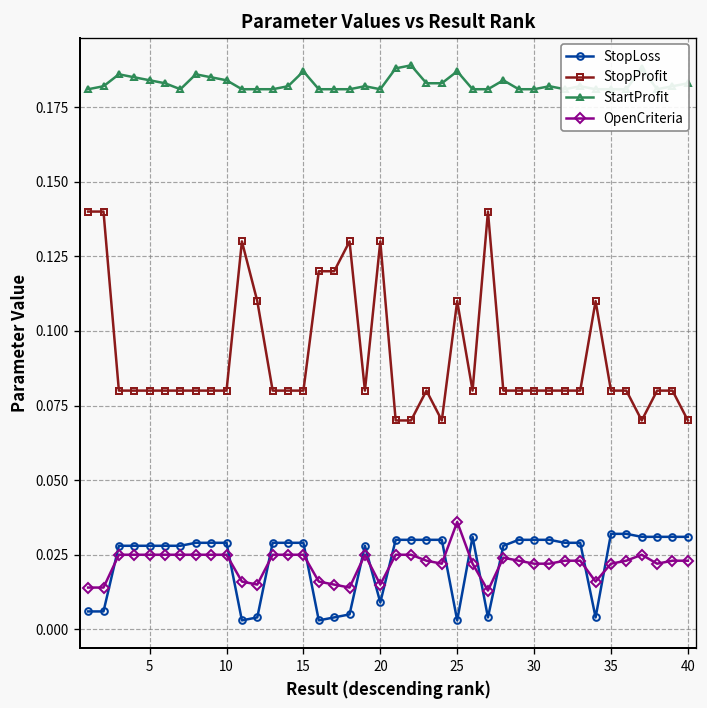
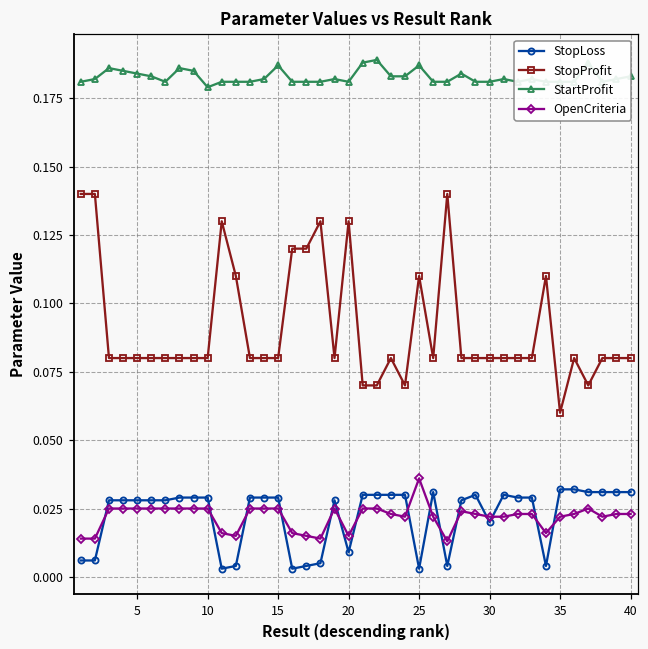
  {
    "StopLoss": {
      "5": 0.028,
      "10": 0.03,
      "15": 0.03,
      "20": 0.01,
      "25": 0.003,
-     "30": 0.03,
+     "30": 0.02,
      "35": 0.032,
      "40": 0.03
    },
    "StopProfit": {
      "5": 0.08,
      "10": 0.08,
      "15": 0.08,
      "20": 0.13,
      "25": 0.11,
      "30": 0.08,
-     "35": 0.08,
-     "40": 0.07
+     "35": 0.06,
+     "40": 0.08
    },
    "StartProfit": {
      "5": 0.184,
-     "10": 0.184,
+     "10": 0.179,
      "15": 0.187,
      "20": 0.181,
      "25": 0.187,
      "30": 0.181
    },
    "OpenCriteria": {
      "5": 0.025,
      "10": 0.025,
      "15": 0.025,
      "20": 0.015,
      "25": 0.036,
      "30": 0.022,
      "35": 0.022,
      "40": 0.023
    }
  }
